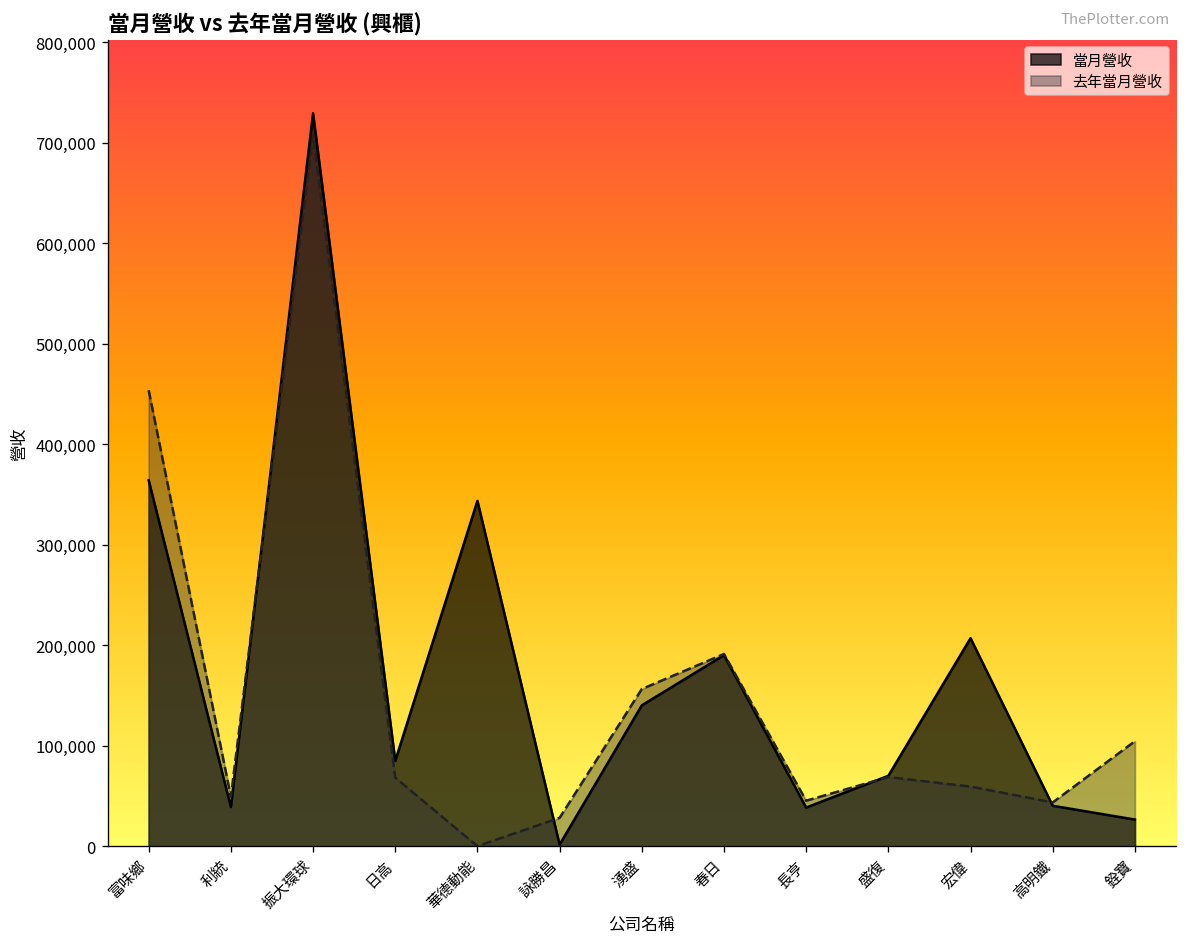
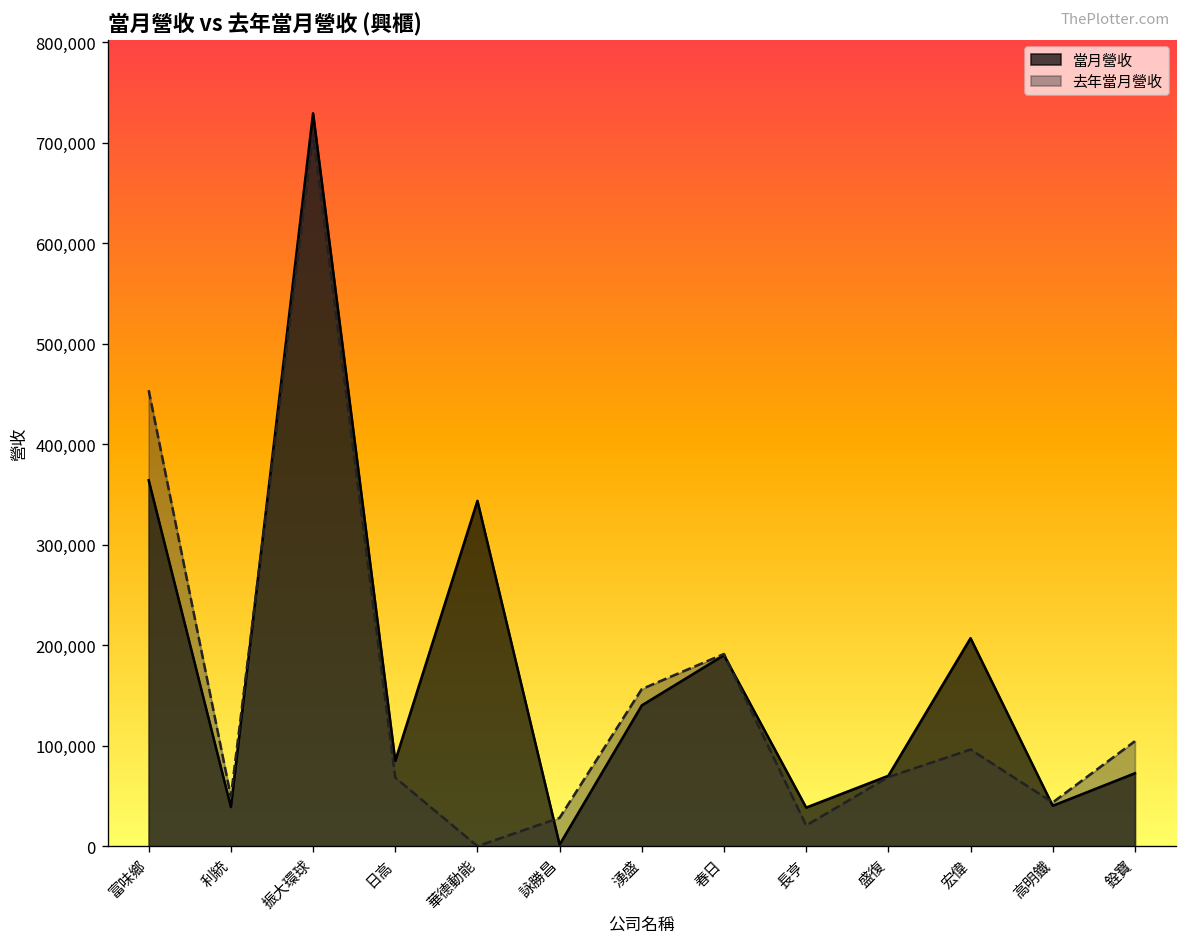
  {
    "當月營收": {
      "富味鄉": "360,000",
      "利統": "40,000",
      "振大環球": "730,000",
      "日高": "90,000",
      "華德動能": "340,000",
      "詠勝昌": "0",
      "湧盛": "140,000",
      "長亨": "40,000",
      "宏偉": "210,000",
      "高明鐵": "40,000",
-     "銓寶": "30,000"
+     "銓寶": "70,000"
    },
    "去年當月營收": {
      "富味鄉": "450,000",
      "利統": "50,000",
      "振大環球": "710,000",
      "日高": "70,000",
      "華德動能": "0",
      "詠勝昌": "30,000",
      "湧盛": "160,000",
-     "長亨": "50,000",
-     "宏偉": "60,000",
+     "長亨": "20,000",
+     "宏偉": "100,000",
      "高明鐵": "40,000",
      "銓寶": "100,000"
    }
  }
